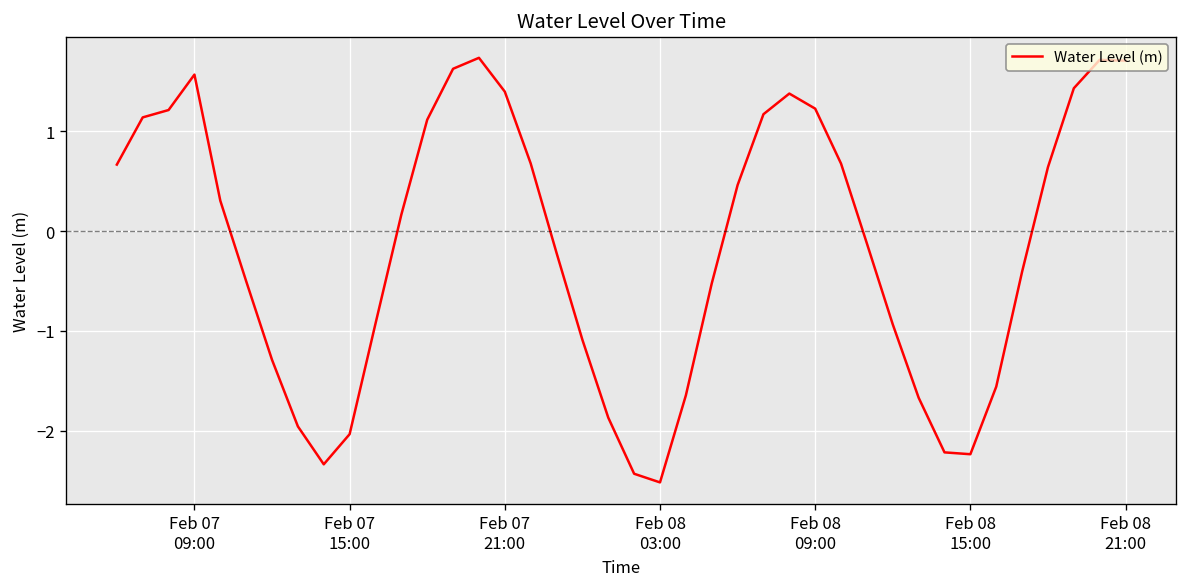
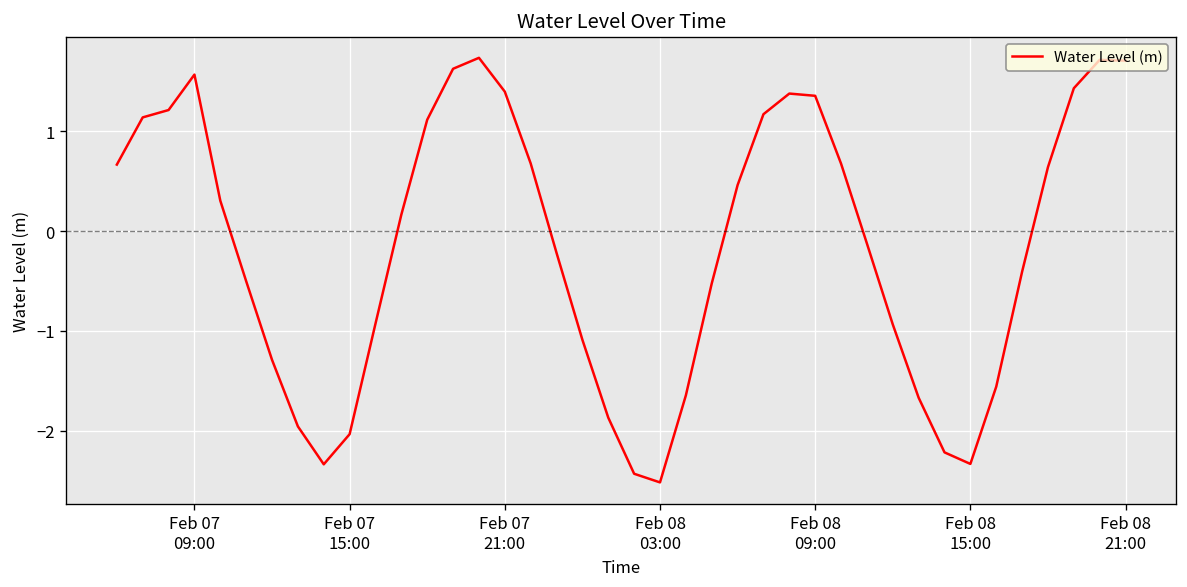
  {
    "Feb 07 09:00": 1.6,
    "Feb 07 15:00": -2.0,
    "Feb 07 21:00": 1.4,
    "Feb 08 03:00": -2.5,
-   "Feb 08 09:00": 1.2,
-   "Feb 08 15:00": -2.2
+   "Feb 08 09:00": 1.4,
+   "Feb 08 15:00": -2.3
  }
